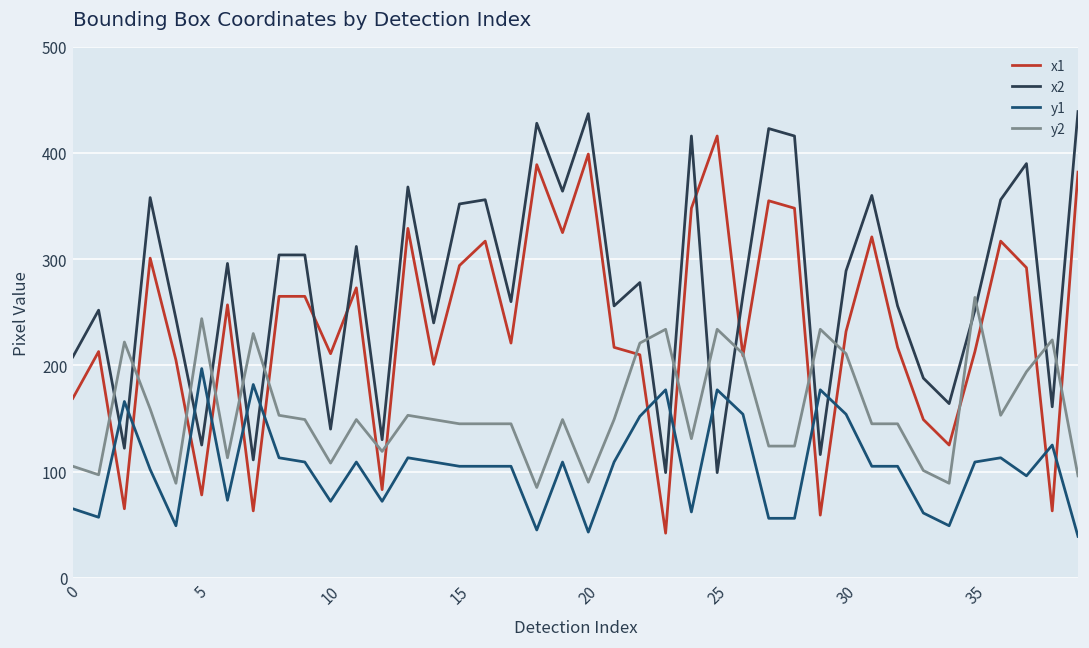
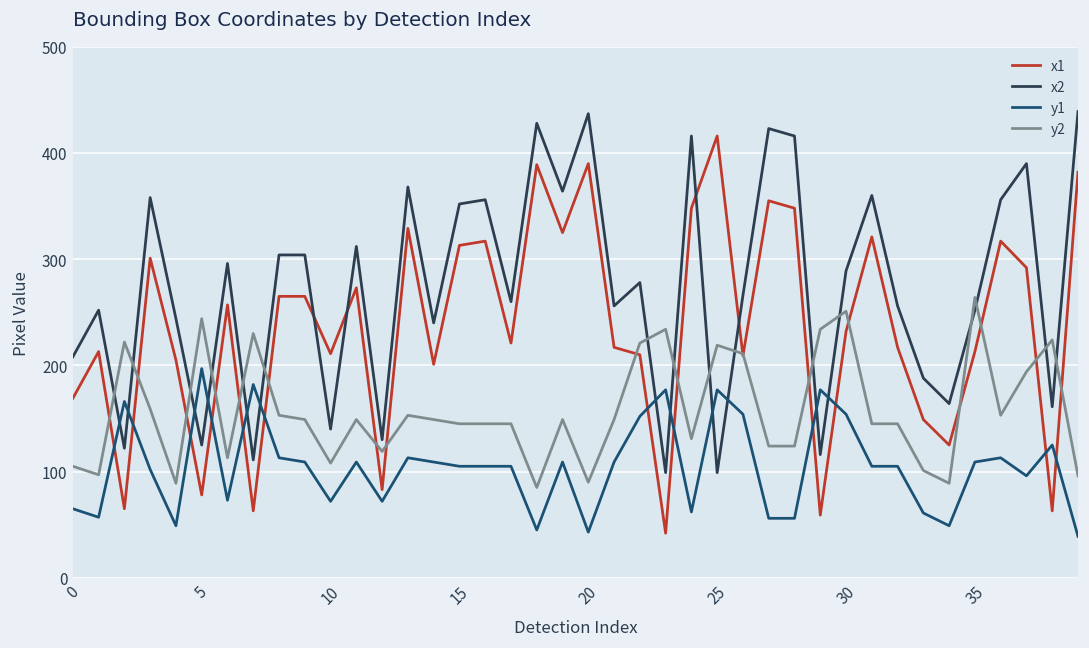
  {
    "x1": {
      "0": 170,
      "5": 80,
      "10": 210,
-     "15": 290,
-     "20": 400,
+     "15": 310,
+     "20": 390,
      "25": 420,
      "30": 230,
      "35": 210
    },
    "y2": {
      "0": 110,
      "5": 240,
      "10": 110,
      "15": 150,
      "20": 90,
-     "25": 230,
-     "30": 210,
+     "25": 220,
+     "30": 250,
      "35": 260
    }
  }
